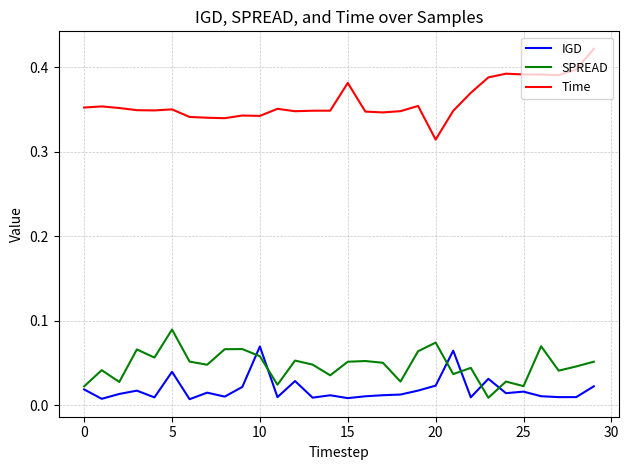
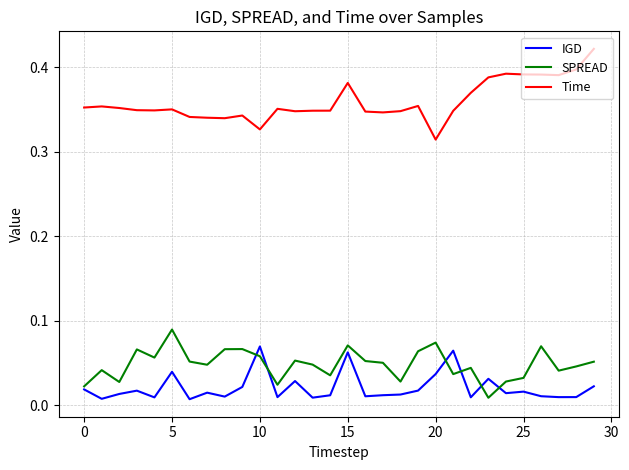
  {
    "IGD": {
      "0": 0.02,
      "5": 0.04,
      "10": 0.07,
-     "15": 0.01,
-     "20": 0.02,
+     "15": 0.06,
+     "20": 0.04,
      "25": 0.02
    },
    "SPREAD": {
      "0": 0.02,
      "5": 0.09,
      "10": 0.06,
-     "15": 0.05,
+     "15": 0.07,
      "20": 0.07,
-     "25": 0.02
+     "25": 0.03
    },
    "Time": {
      "0": 0.35,
      "5": 0.35,
-     "10": 0.34,
+     "10": 0.33,
      "15": 0.38,
      "20": 0.31
    }
  }
